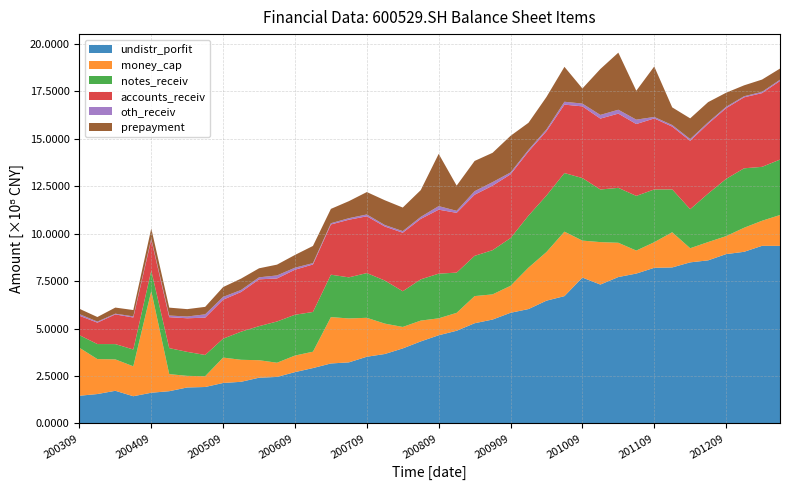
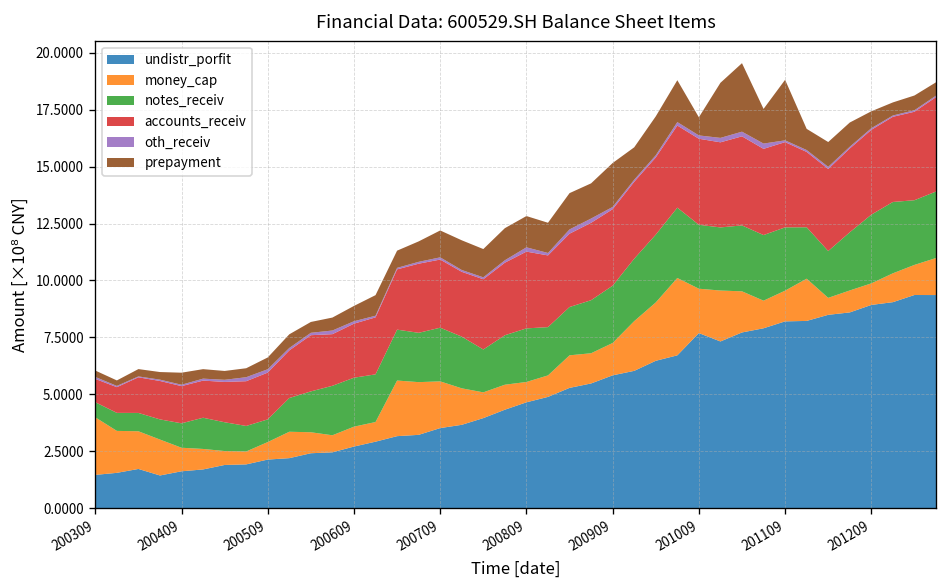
  {
    "undistr_porfit": {
      "200309": 1.5,
      "200409": 1.6,
      "200509": 2.1,
      "200609": 2.7,
      "200709": 3.5,
      "200809": 4.6,
      "200909": 5.8,
      "201009": 7.7,
      "201109": 8.2,
      "201209": 8.9
    },
    "money_cap": {
      "200309": 2.5,
-     "200409": 5.4,
-     "200509": 1.3,
+     "200409": 1.0,
+     "200509": 0.8,
      "200609": 0.9,
      "200709": 2.1,
      "200809": 0.9,
      "200909": 1.4,
      "201009": 1.9,
      "201109": 1.3,
      "201209": 0.9
    },
    "notes_receiv": {
      "200309": 0.7,
      "200409": 1.1,
      "200509": 1.0,
      "200609": 2.2,
      "200709": 2.4,
      "200809": 2.4,
      "200909": 2.5,
-     "201009": 3.3,
+     "201009": 2.8,
      "201109": 2.8,
      "201209": 3.0
    },
    "accounts_receiv": {
      "200509": 2.1,
      "200809": 3.4,
      "201009": 3.8
    },
    "oth_receiv": {
      "200509": 0.1,
      "200809": 0.2,
      "201009": 0.1
    },
    "prepayment": {
      "200309": 0.3,
      "200409": 0.5,
      "200509": 0.5,
      "200609": 0.7,
      "200709": 1.2,
-     "200809": 2.8,
+     "200809": 1.4,
      "200909": 1.9,
      "201009": 0.8,
      "201109": 2.7,
      "201209": 0.7
    }
  }
